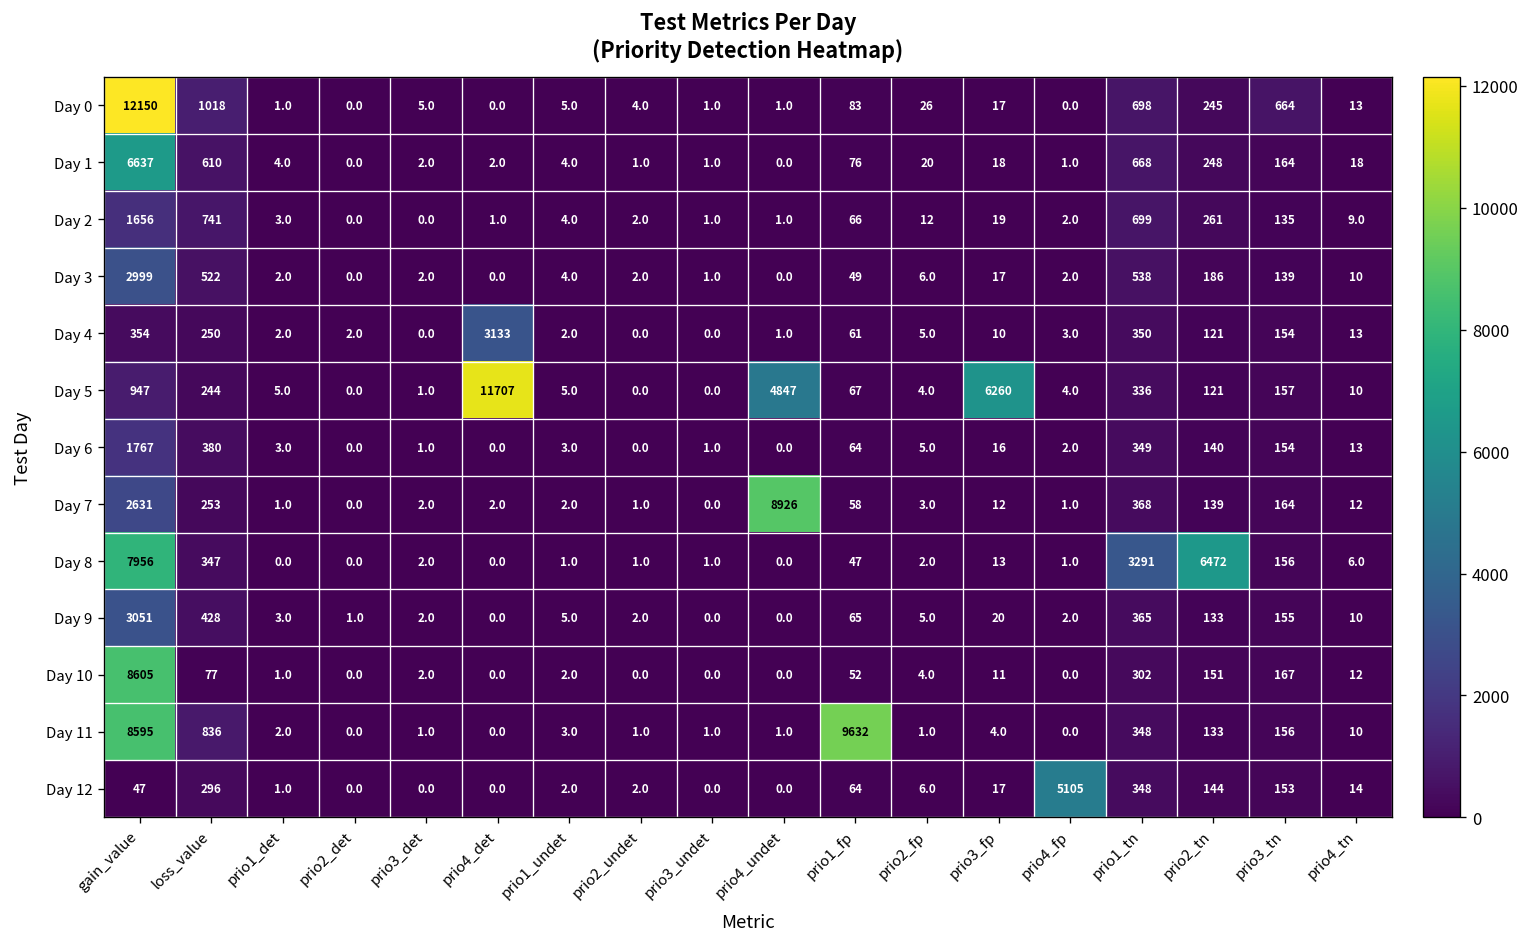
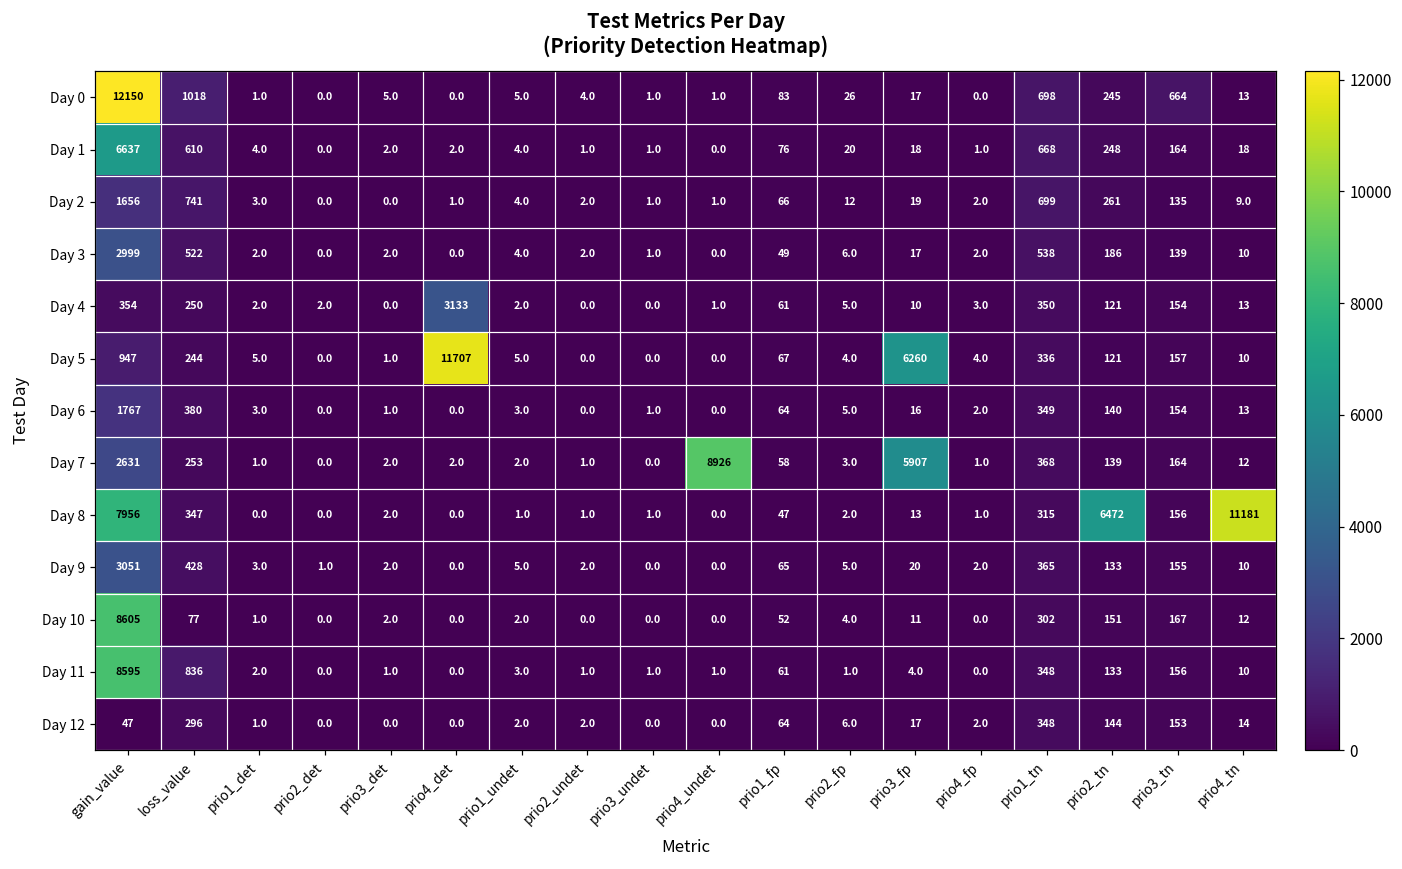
  {
    "Day 5": {
      "gain_value": 947,
      "loss_value": 244,
      "prio1_det": 5.0,
      "prio2_det": 0.0,
      "prio3_det": 1.0,
      "prio4_det": 11707,
      "prio1_undet": 5.0,
      "prio2_undet": 0.0,
      "prio3_undet": 0.0,
-     "prio4_undet": 4847,
+     "prio4_undet": 0.0,
      "prio1_fp": 67,
      "prio2_fp": 4.0,
      "prio3_fp": 6260,
      "prio4_fp": 4.0,
      "prio1_tn": 336,
      "prio2_tn": 121,
      "prio3_tn": 157,
      "prio4_tn": 10
    },
    "Day 7": {
      "gain_value": 2631,
      "loss_value": 253,
      "prio1_det": 1.0,
      "prio2_det": 0.0,
      "prio3_det": 2.0,
      "prio4_det": 2.0,
      "prio1_undet": 2.0,
      "prio2_undet": 1.0,
      "prio3_undet": 0.0,
      "prio4_undet": 8926,
      "prio1_fp": 58,
      "prio2_fp": 3.0,
-     "prio3_fp": 12,
+     "prio3_fp": 5907,
      "prio4_fp": 1.0,
      "prio1_tn": 368,
      "prio2_tn": 139,
      "prio3_tn": 164,
      "prio4_tn": 12
    },
    "Day 8": {
      "gain_value": 7956,
      "loss_value": 347,
      "prio1_det": 0.0,
      "prio2_det": 0.0,
      "prio3_det": 2.0,
      "prio4_det": 0.0,
      "prio1_undet": 1.0,
      "prio2_undet": 1.0,
      "prio3_undet": 1.0,
      "prio4_undet": 0.0,
      "prio1_fp": 47,
      "prio2_fp": 2.0,
      "prio3_fp": 13,
      "prio4_fp": 1.0,
-     "prio1_tn": 3291,
+     "prio1_tn": 315,
      "prio2_tn": 6472,
      "prio3_tn": 156,
-     "prio4_tn": 6.0
+     "prio4_tn": 11181
    },
    "Day 11": {
      "gain_value": 8595,
      "loss_value": 836,
      "prio1_det": 2.0,
      "prio2_det": 0.0,
      "prio3_det": 1.0,
      "prio4_det": 0.0,
      "prio1_undet": 3.0,
      "prio2_undet": 1.0,
      "prio3_undet": 1.0,
      "prio4_undet": 1.0,
-     "prio1_fp": 9632,
+     "prio1_fp": 61,
      "prio2_fp": 1.0,
      "prio3_fp": 4.0,
      "prio4_fp": 0.0,
      "prio1_tn": 348,
      "prio2_tn": 133,
      "prio3_tn": 156,
      "prio4_tn": 10
    },
    "Day 12": {
      "gain_value": 47,
      "loss_value": 296,
      "prio1_det": 1.0,
      "prio2_det": 0.0,
      "prio3_det": 0.0,
      "prio4_det": 0.0,
      "prio1_undet": 2.0,
      "prio2_undet": 2.0,
      "prio3_undet": 0.0,
      "prio4_undet": 0.0,
      "prio1_fp": 64,
      "prio2_fp": 6.0,
      "prio3_fp": 17,
-     "prio4_fp": 5105,
+     "prio4_fp": 2.0,
      "prio1_tn": 348,
      "prio2_tn": 144,
      "prio3_tn": 153,
      "prio4_tn": 14
    }
  }
